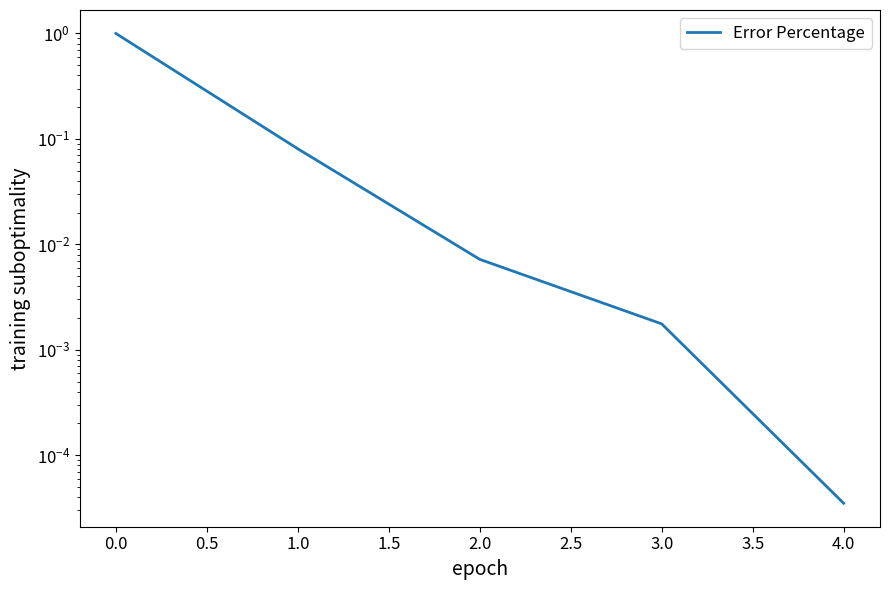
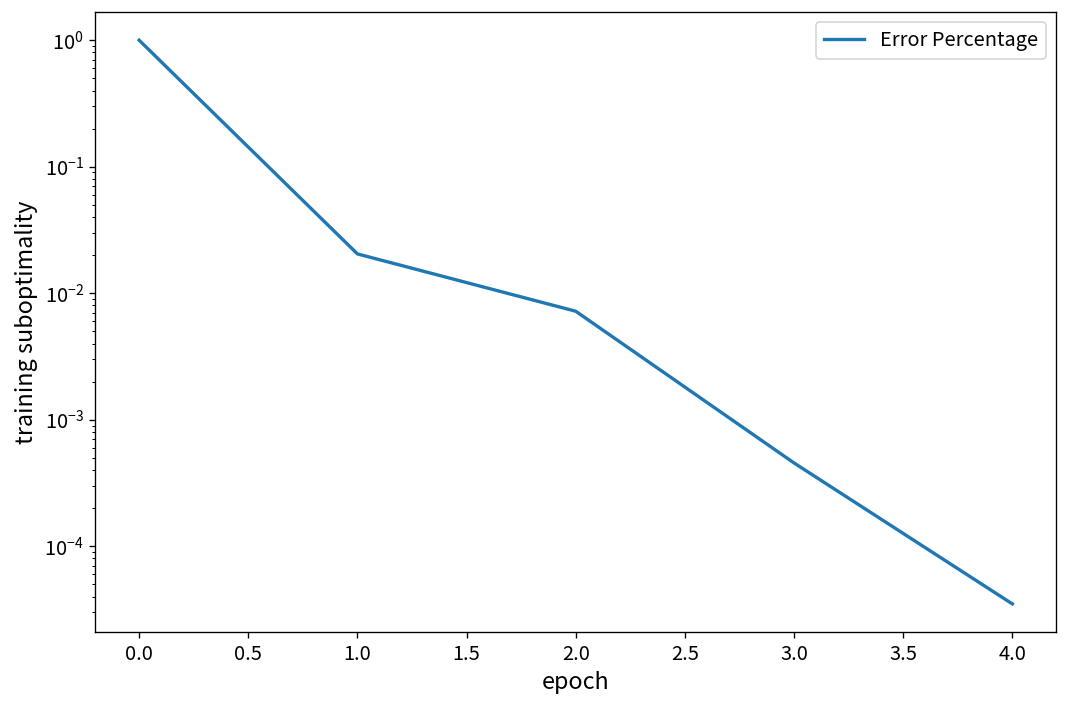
  {
    "0.0": 1.0,
-   "1.0": 0.08,
+   "1.0": 0.020,
    "2.0": 0.007,
-   "3.0": 0.0018,
+   "3.0": 0.00046,
    "4.0": 0.000035
  }
